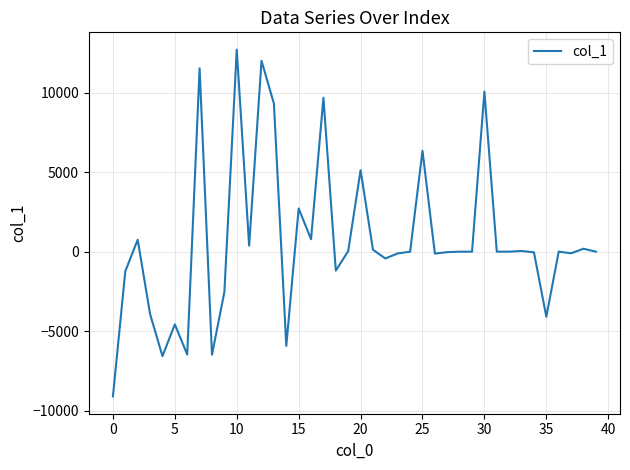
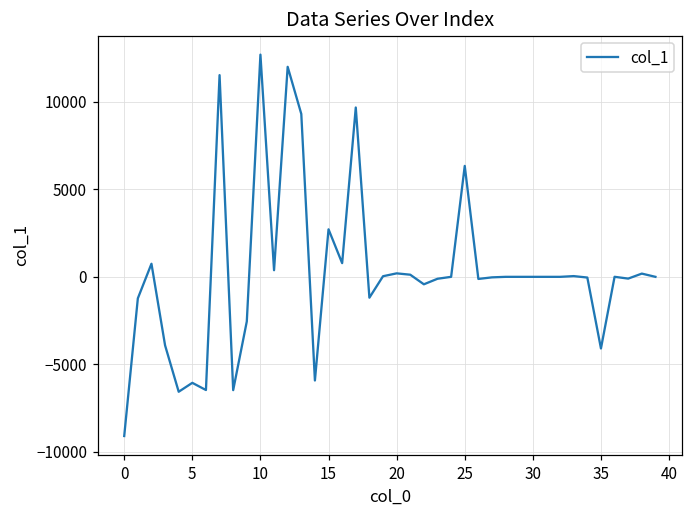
  {
    "0": -9100,
-   "5": -4600,
+   "5": -6100,
    "10": 12700,
    "15": 2700,
-   "20": 5100,
+   "20": 200,
    "25": 6300,
-   "30": 10100,
+   "30": 0,
    "35": -4100
  }
